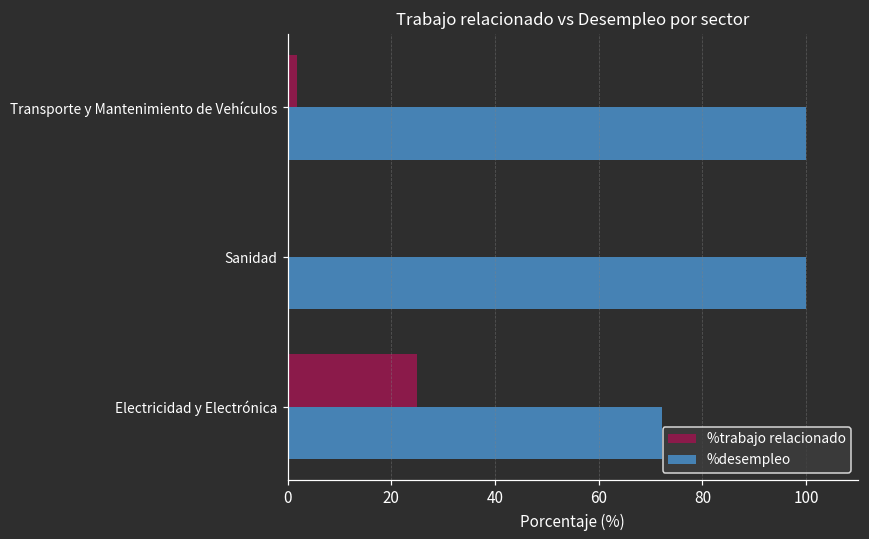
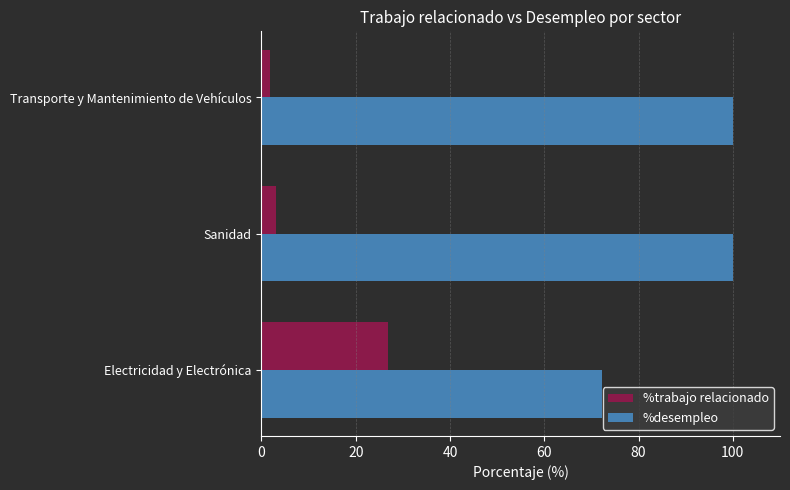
  {
    "%trabajo relacionado": {
      "Transporte y Mantenimiento de Vehículos": 2,
-     "Sanidad": 0,
-     "Electricidad y Electrónica": 25
+     "Sanidad": 3,
+     "Electricidad y Electrónica": 27
    },
    "%desempleo": {
      "Transporte y Mantenimiento de Vehículos": 100,
      "Sanidad": 100,
      "Electricidad y Electrónica": 72
    }
  }
